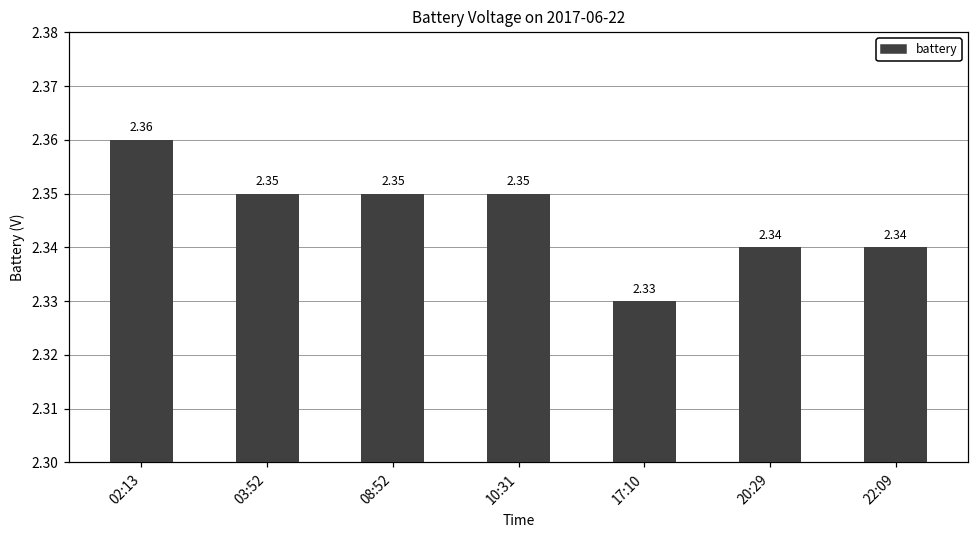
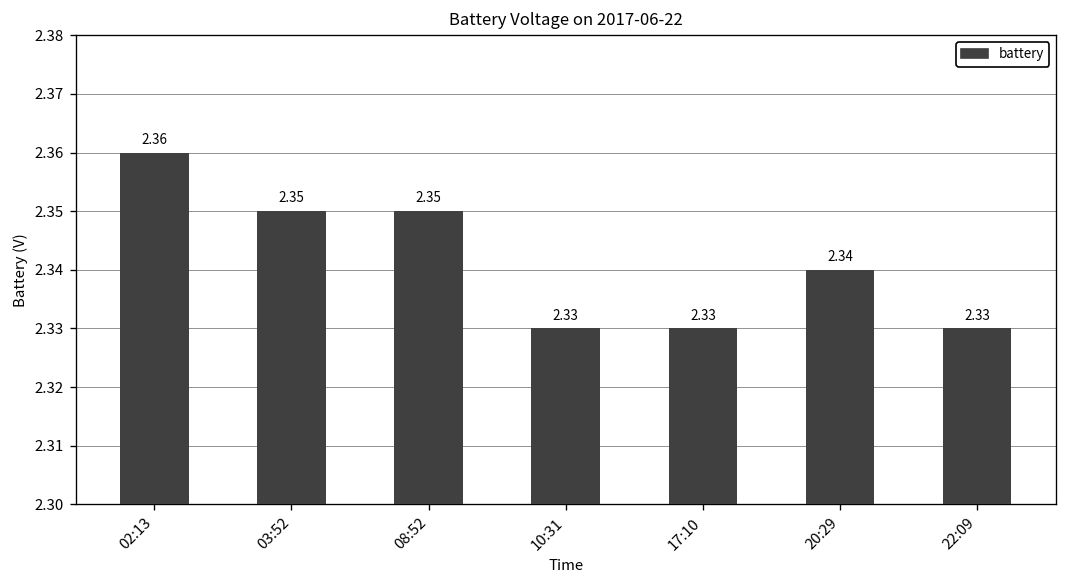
  {
    "02:13": 2.36,
    "03:52": 2.35,
    "08:52": 2.35,
-   "10:31": 2.35,
+   "10:31": 2.33,
    "17:10": 2.33,
    "20:29": 2.34,
-   "22:09": 2.34
+   "22:09": 2.33
  }
